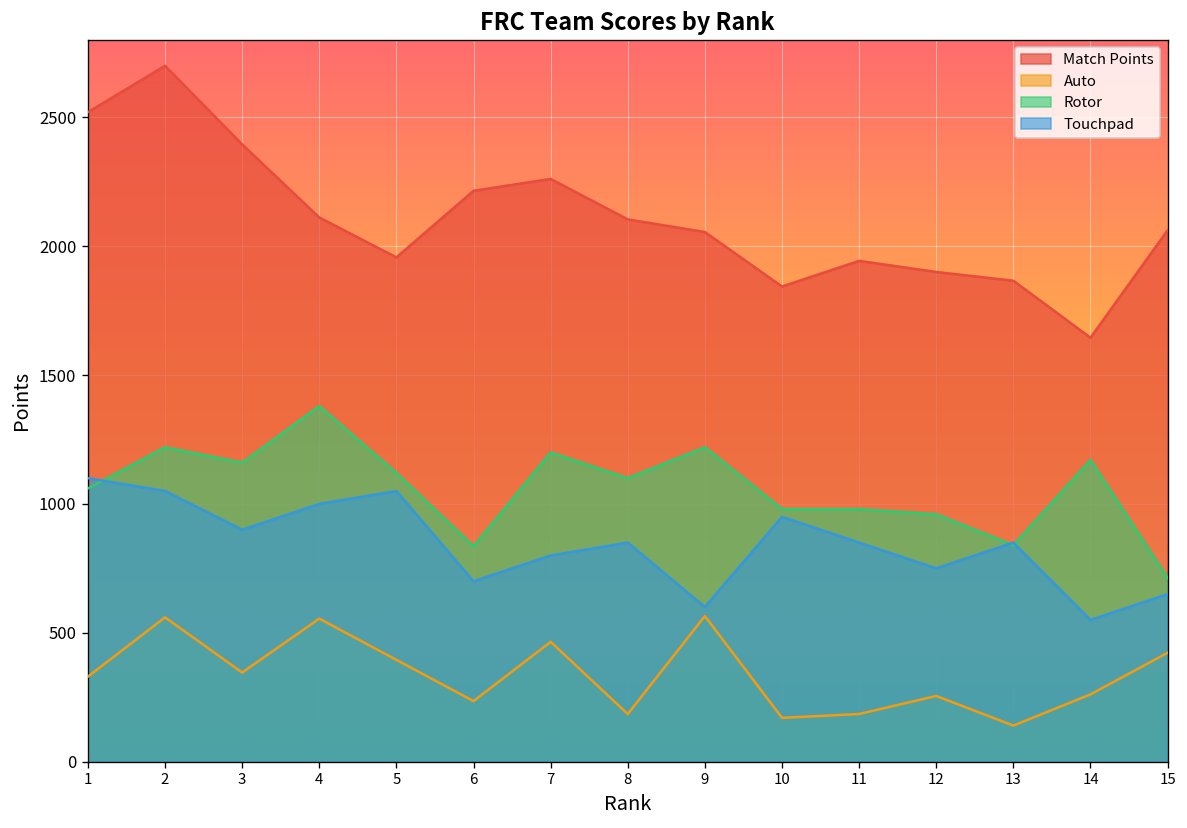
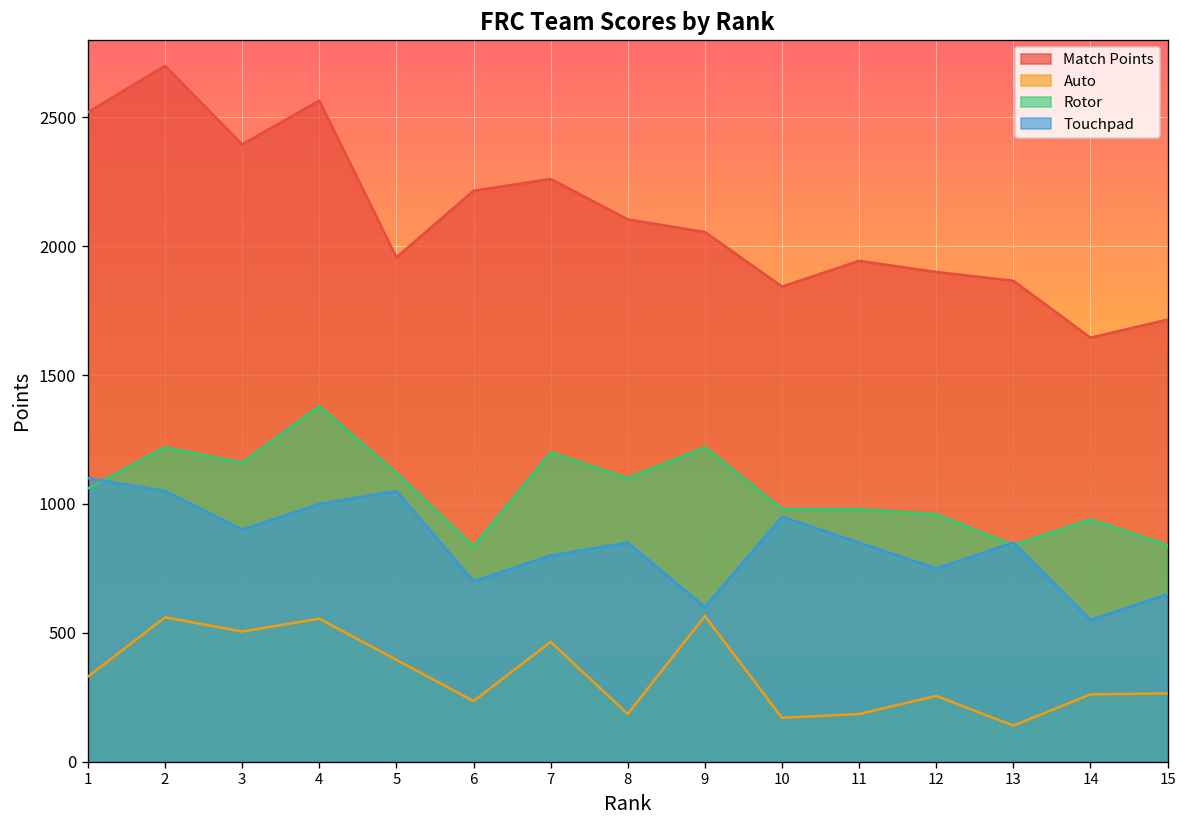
  {
    "Match Points": {
      "1": 2520,
      "2": 2700,
      "3": 2400,
-     "4": 2110,
+     "4": 2570,
      "5": 1960,
      "6": 2220,
      "7": 2260,
      "8": 2100,
      "9": 2060,
      "10": 1840,
      "11": 1940,
      "12": 1900,
      "13": 1870,
      "14": 1650,
-     "15": 2060
+     "15": 1720
    },
    "Auto": {
      "1": 330,
      "2": 560,
-     "3": 350,
+     "3": 510,
      "4": 560,
      "5": 400,
      "6": 240,
      "7": 460,
      "8": 190,
      "9": 570,
      "10": 170,
      "11": 190,
      "12": 260,
      "13": 140,
      "14": 260,
-     "15": 420
+     "15": 270
    },
    "Rotor": {
      "1": 1060,
      "2": 1220,
      "3": 1160,
      "4": 1380,
      "5": 1120,
      "6": 840,
      "7": 1200,
      "8": 1100,
      "9": 1220,
      "10": 980,
      "11": 980,
      "12": 960,
-     "14": 1170,
-     "15": 710
+     "14": 940,
+     "15": 840
    },
    "Touchpad": {
      "1": 1100,
      "2": 1050,
      "3": 900,
      "4": 1000,
      "5": 1050,
      "6": 700,
      "7": 800,
      "8": 850,
      "9": 600,
      "10": 950,
      "11": 850,
      "12": 750,
      "14": 550,
      "15": 650
    }
  }
